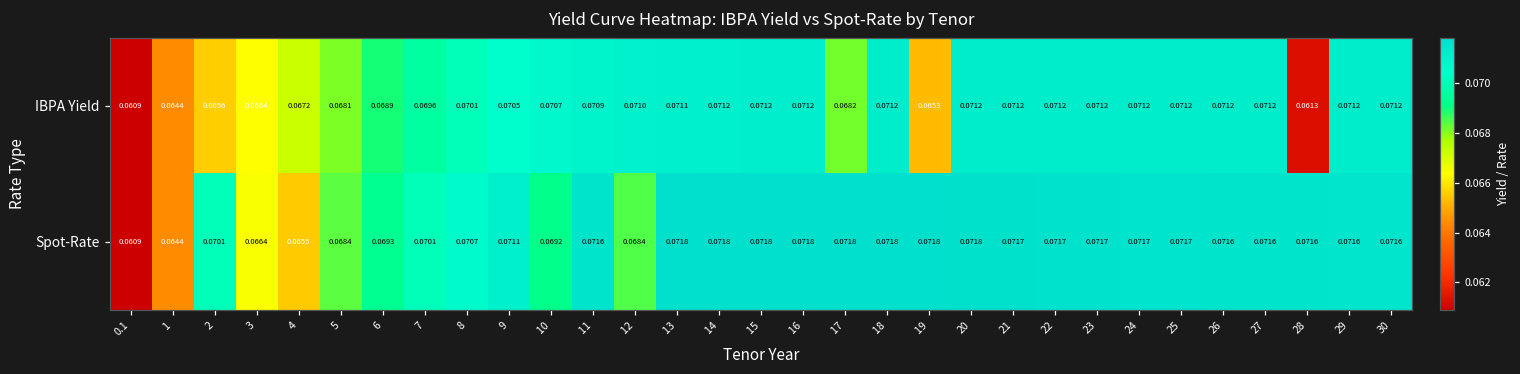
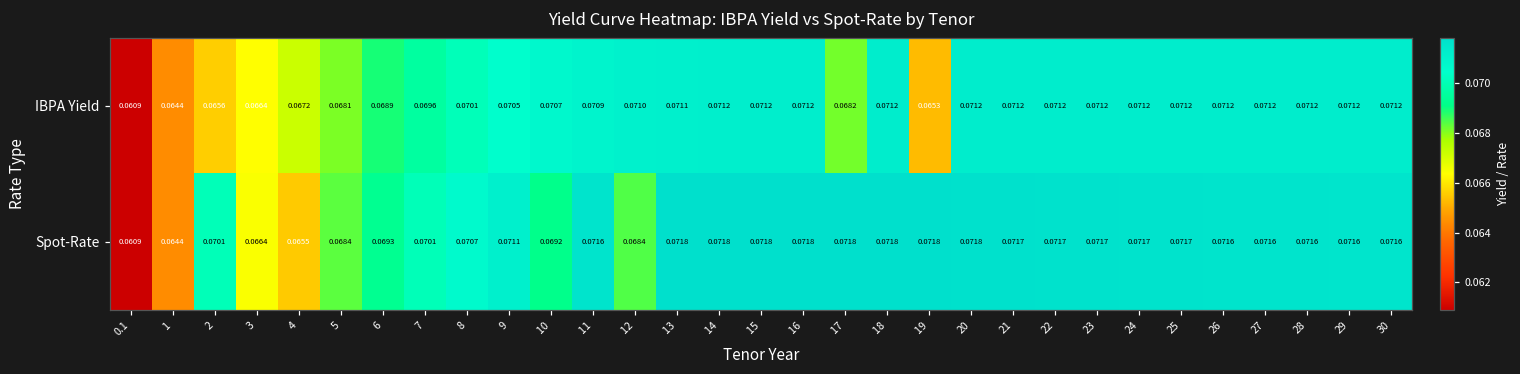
  {
    "IBPA Yield": {
      "0.1": 0.0609,
      "1": 0.0644,
      "2": 0.0656,
      "3": 0.0664,
      "4": 0.0672,
      "5": 0.0681,
      "6": 0.0689,
      "7": 0.0696,
      "8": 0.0701,
      "9": 0.0705,
      "10": 0.0707,
      "11": 0.0709,
      "12": 0.0710,
      "13": 0.0711,
      "14": 0.0712,
      "15": 0.0712,
      "16": 0.0712,
      "17": 0.0682,
      "18": 0.0712,
      "19": 0.0653,
      "20": 0.0712,
      "21": 0.0712,
      "22": 0.0712,
      "23": 0.0712,
      "24": 0.0712,
      "25": 0.0712,
      "26": 0.0712,
      "27": 0.0712,
-     "28": 0.0613,
+     "28": 0.0712,
      "29": 0.0712,
      "30": 0.0712
    },
    "Spot-Rate": {
      "0.1": 0.0609,
      "1": 0.0644,
      "2": 0.0701,
      "3": 0.0664,
      "4": 0.0655,
      "5": 0.0684,
      "6": 0.0693,
      "7": 0.0701,
      "8": 0.0707,
      "9": 0.0711,
      "10": 0.0692,
      "11": 0.0716,
      "12": 0.0684,
      "13": 0.0718,
      "14": 0.0718,
      "15": 0.0718,
      "16": 0.0718,
      "17": 0.0718,
      "18": 0.0718,
      "19": 0.0718,
      "20": 0.0718,
      "21": 0.0717,
      "22": 0.0717,
      "23": 0.0717,
      "24": 0.0717,
      "25": 0.0717,
      "26": 0.0716,
      "27": 0.0716,
      "28": 0.0716,
      "29": 0.0716,
      "30": 0.0716
    }
  }
